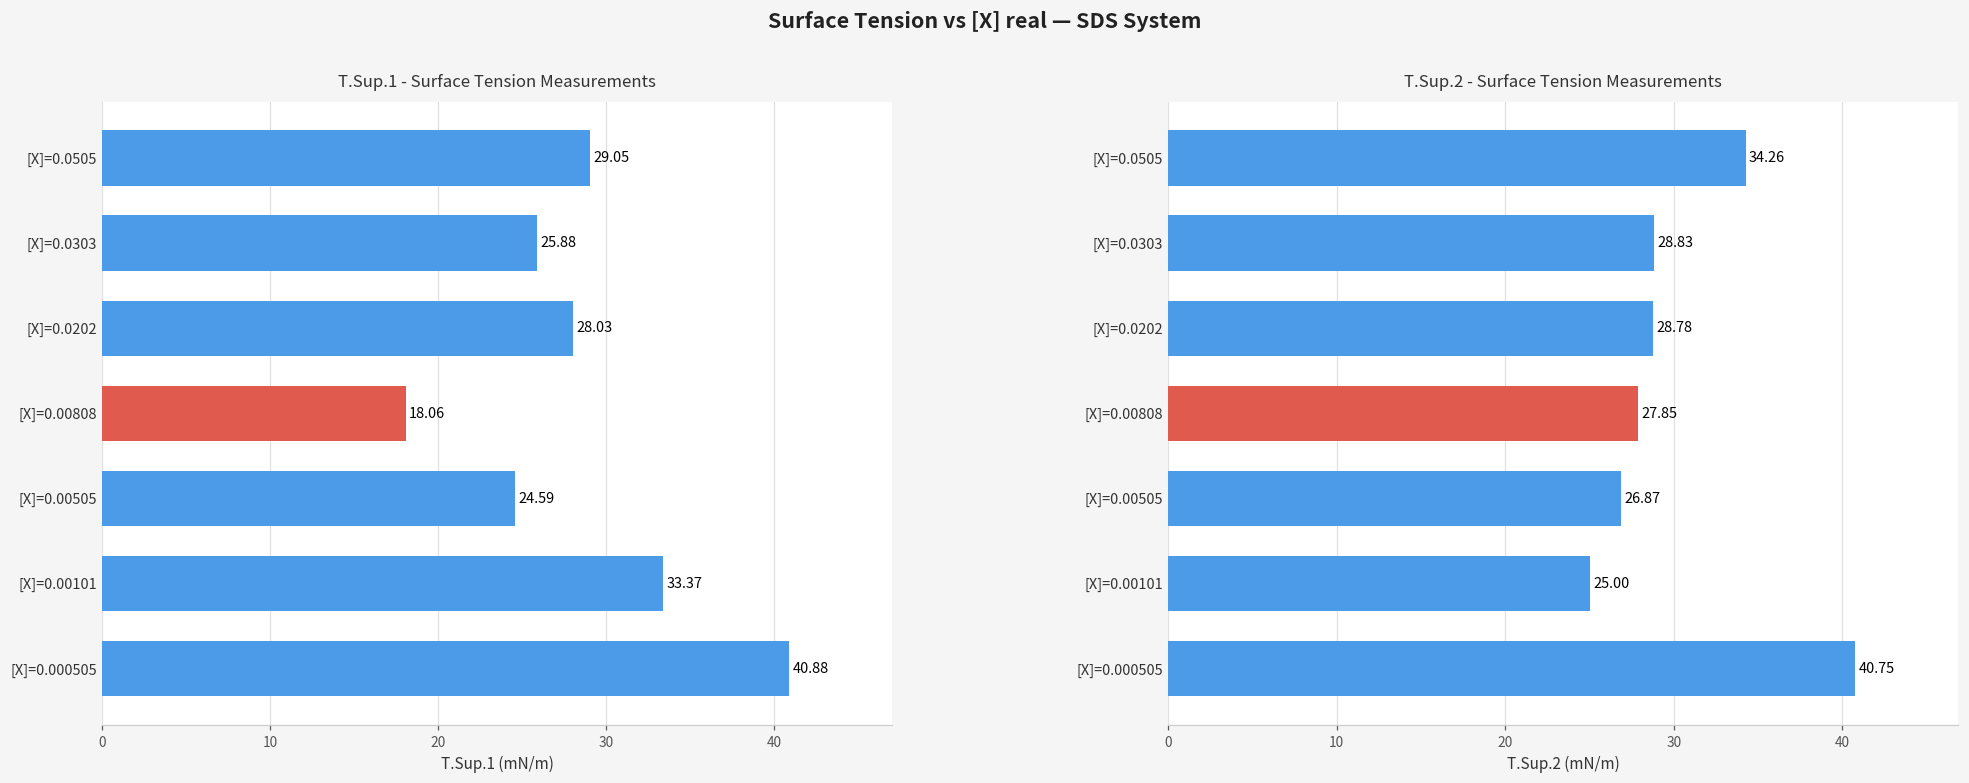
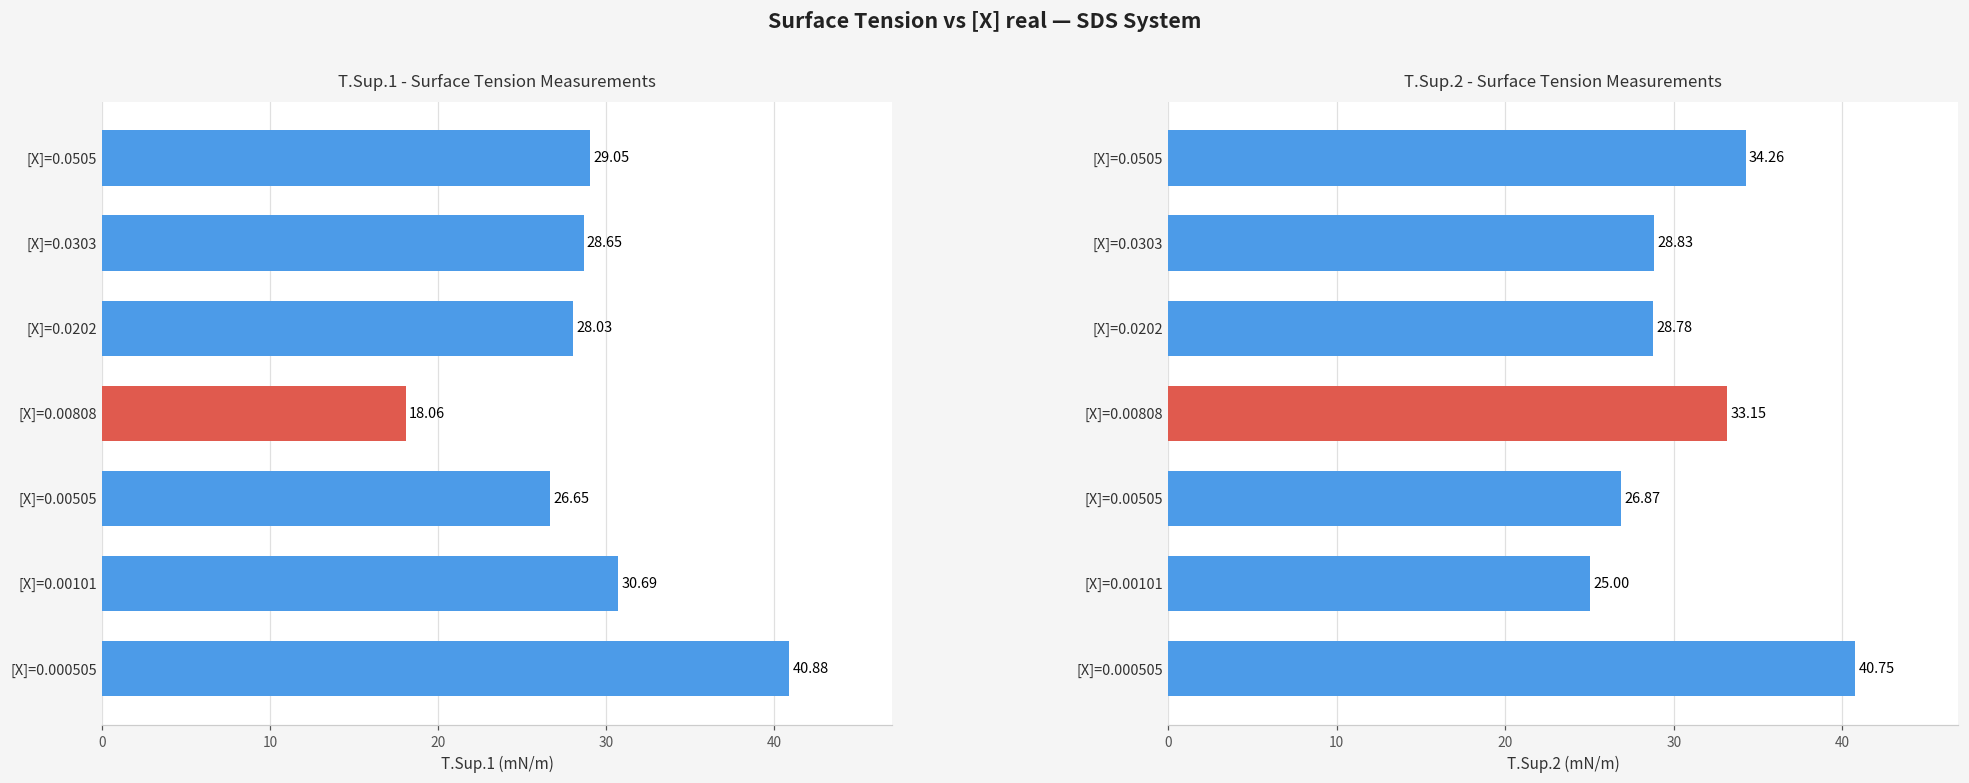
  {
    "T.Sup.1 - Surface Tension Measurements": {
      "[X]=0.0505": 29.05,
-     "[X]=0.0303": 25.88,
+     "[X]=0.0303": 28.65,
      "[X]=0.0202": 28.03,
      "[X]=0.00808": 18.06,
-     "[X]=0.00505": 24.59,
-     "[X]=0.00101": 33.37,
+     "[X]=0.00505": 26.65,
+     "[X]=0.00101": 30.69,
      "[X]=0.000505": 40.88
    },
    "T.Sup.2 - Surface Tension Measurements": {
      "[X]=0.0505": 34.26,
      "[X]=0.0303": 28.83,
      "[X]=0.0202": 28.78,
-     "[X]=0.00808": 27.85,
+     "[X]=0.00808": 33.15,
      "[X]=0.00505": 26.87,
      "[X]=0.00101": 25.00,
      "[X]=0.000505": 40.75
    }
  }
